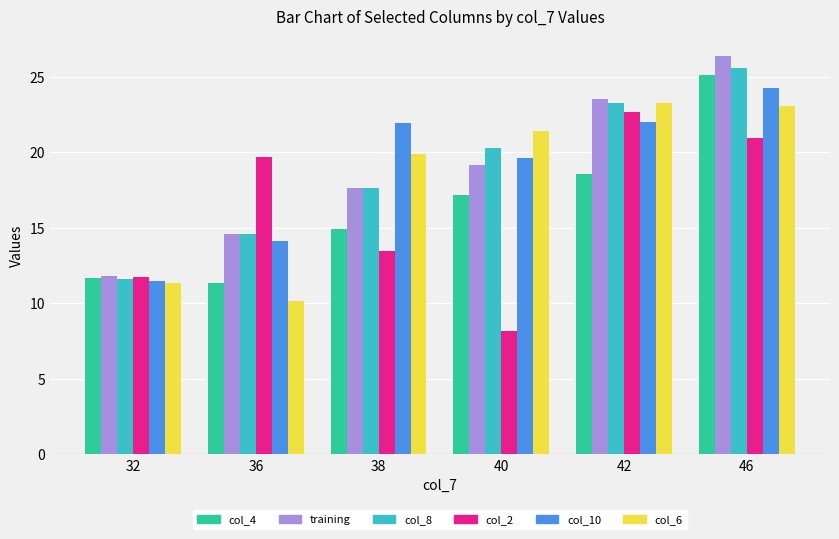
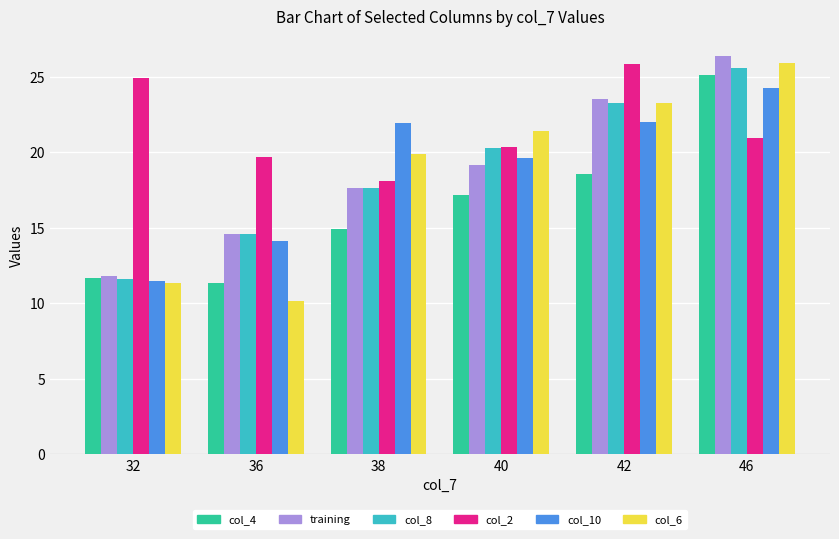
  {
    "training": {
      "32": 11.8,
      "36": 14.6,
      "38": 17.6,
      "40": 19.2,
      "42": 23.5,
      "46": 26.4
    },
    "col_2": {
-     "32": 11.7,
+     "32": 24.9,
      "36": 19.7,
-     "38": 13.5,
-     "40": 8.2,
-     "42": 22.7,
+     "38": 18.1,
+     "40": 20.4,
+     "42": 25.9,
      "46": 20.9
    },
    "col_10": {
      "32": 11.5,
      "36": 14.1,
      "38": 22.0,
      "40": 19.6,
      "42": 22.0,
      "46": 24.3
    },
    "col_6": {
      "32": 11.3,
      "36": 10.2,
      "38": 19.9,
      "40": 21.5,
      "42": 23.3,
-     "46": 23.0
+     "46": 25.9
    }
  }
